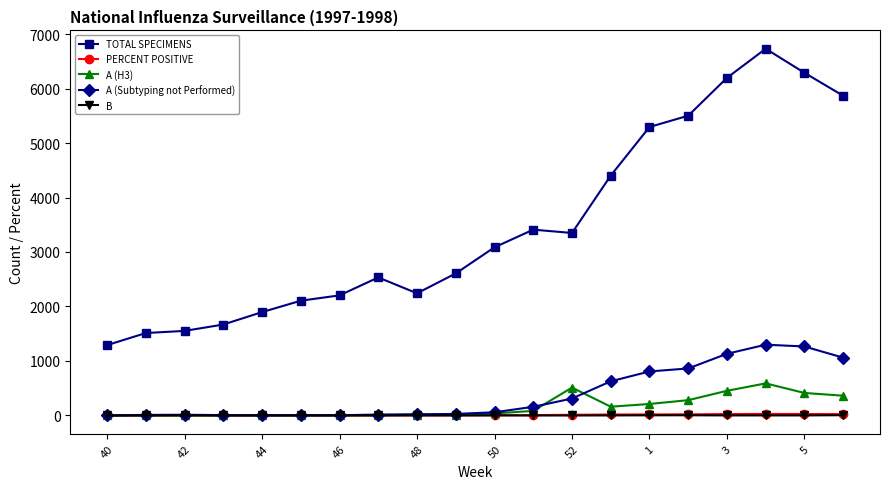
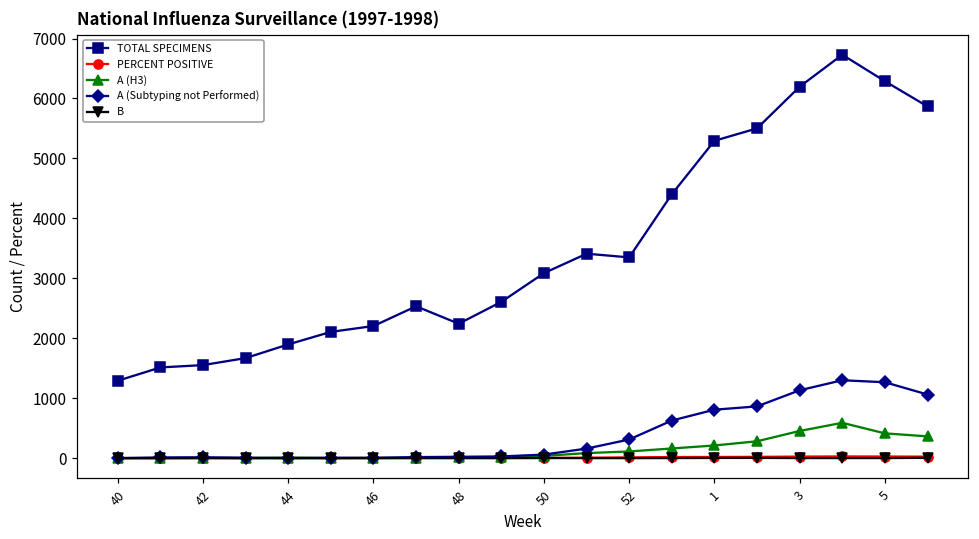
  {
    "A (H3)": {
-     "52": 500
+     "52": 100
    }
  }
